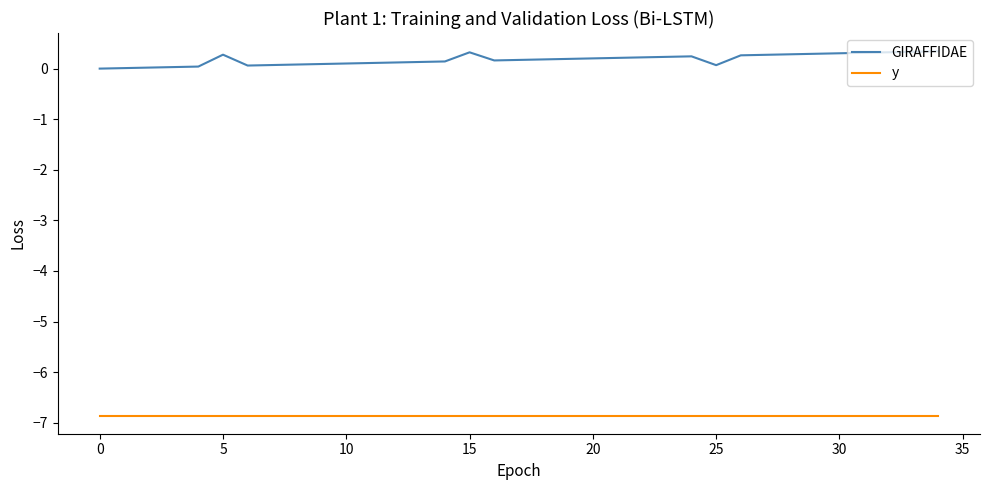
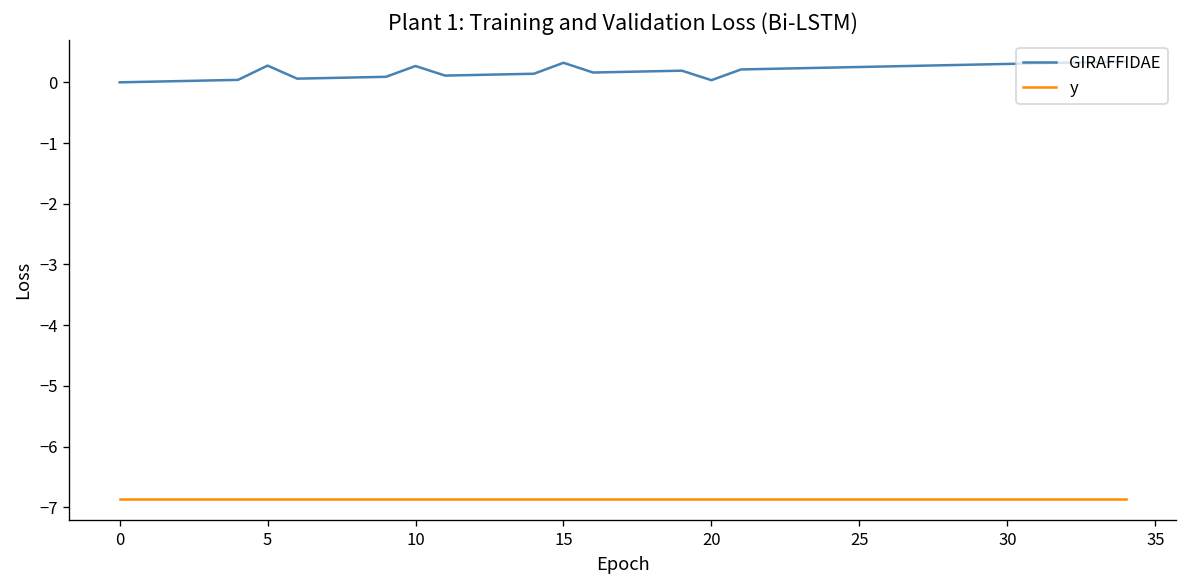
  {
    "GIRAFFIDAE": {
      "0": 0.0,
      "5": 0.3,
-     "10": 0.1,
+     "10": 0.3,
      "15": 0.3,
-     "20": 0.2,
-     "25": 0.1,
+     "20": 0.0,
+     "25": 0.3,
      "30": 0.3
    },
    "y": {
      "0": -6.9,
      "5": -6.9,
      "10": -6.9,
      "15": -6.9,
      "20": -6.9,
      "25": -6.9,
      "30": -6.9
    }
  }
